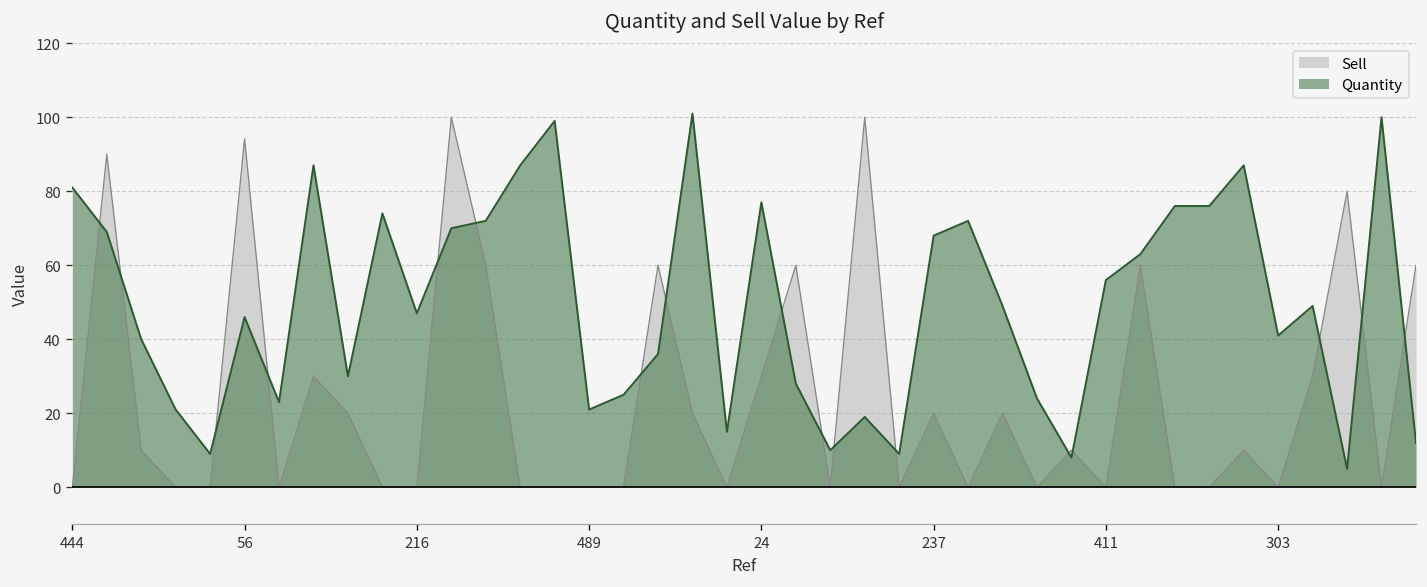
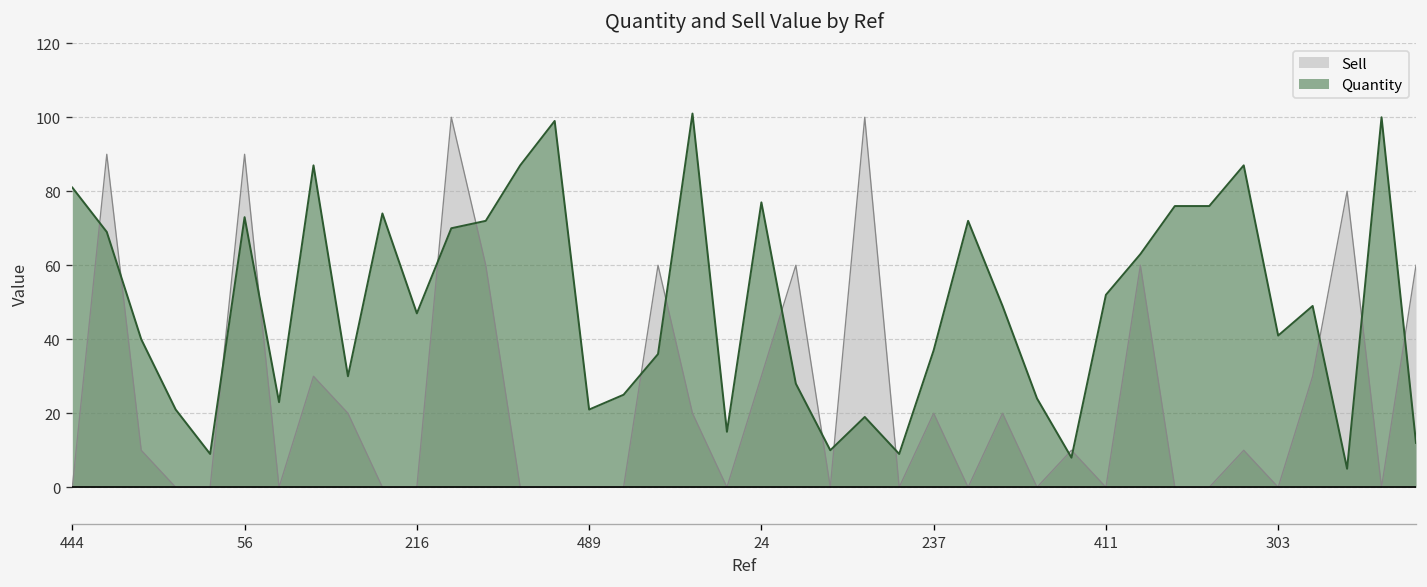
  {
    "Sell": {
      "444": 0,
-     "56": 94,
+     "56": 90,
      "216": 0,
      "489": 0,
      "237": 20,
      "411": 0,
      "303": 0
    },
    "Quantity": {
      "444": 81,
-     "56": 46,
+     "56": 73,
      "216": 47,
      "489": 21,
-     "237": 68,
-     "411": 56,
+     "237": 37,
+     "411": 52,
      "303": 41
    }
  }
